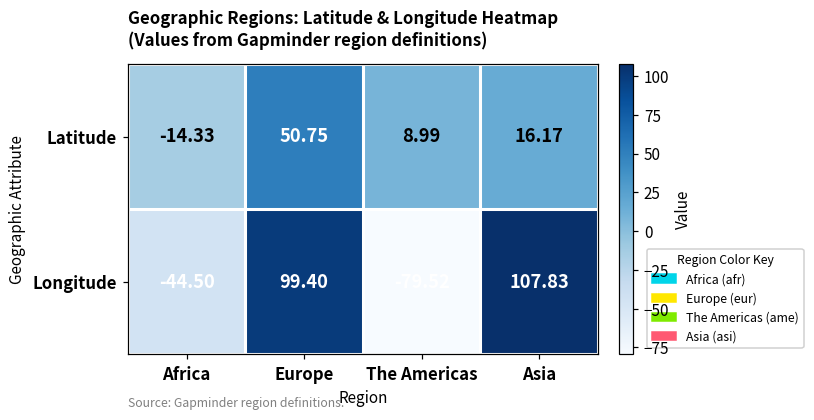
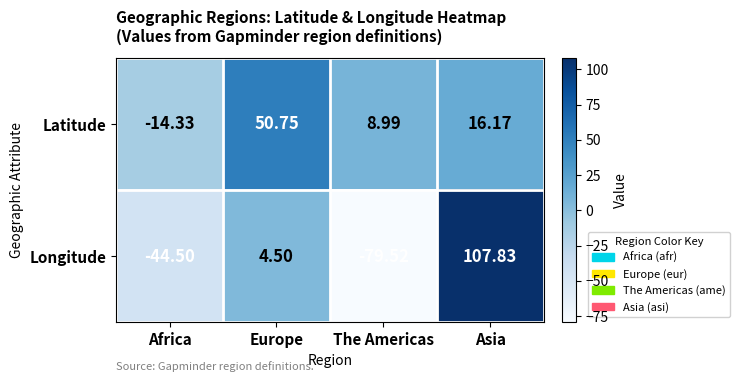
  {
    "Latitude": {
      "Africa": -14.33,
      "Europe": 50.75,
      "The Americas": 8.99,
      "Asia": 16.17
    },
    "Longitude": {
-     "Europe": 99.40,
+     "Europe": 4.50,
      "Asia": 107.83
    }
  }
